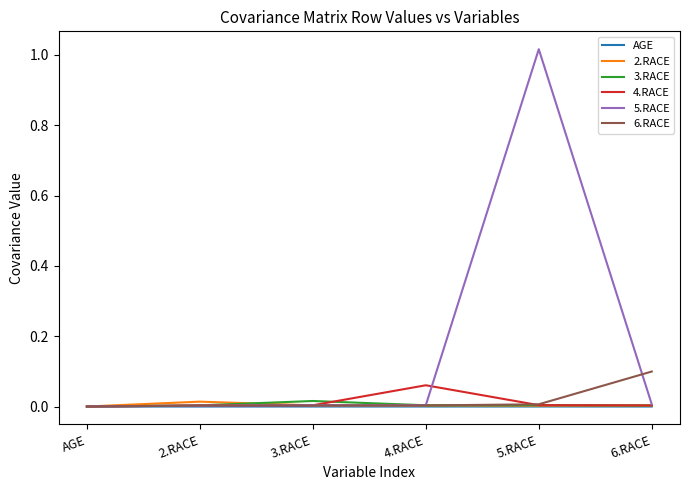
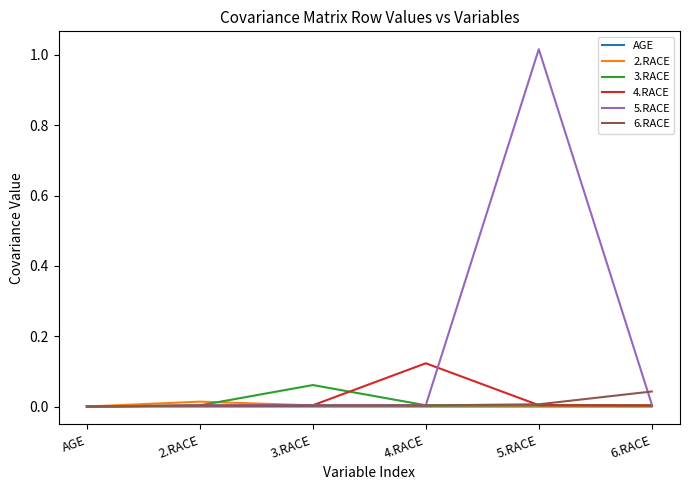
  {
    "2.RACE": {
      "2.RACE": 0.01
    },
    "3.RACE": {
-     "3.RACE": 0.02
+     "3.RACE": 0.06
    },
    "4.RACE": {
-     "4.RACE": 0.06
+     "4.RACE": 0.12
    },
    "5.RACE": {
      "5.RACE": 1.02
    },
    "6.RACE": {
-     "6.RACE": 0.10
+     "6.RACE": 0.04
    }
  }
